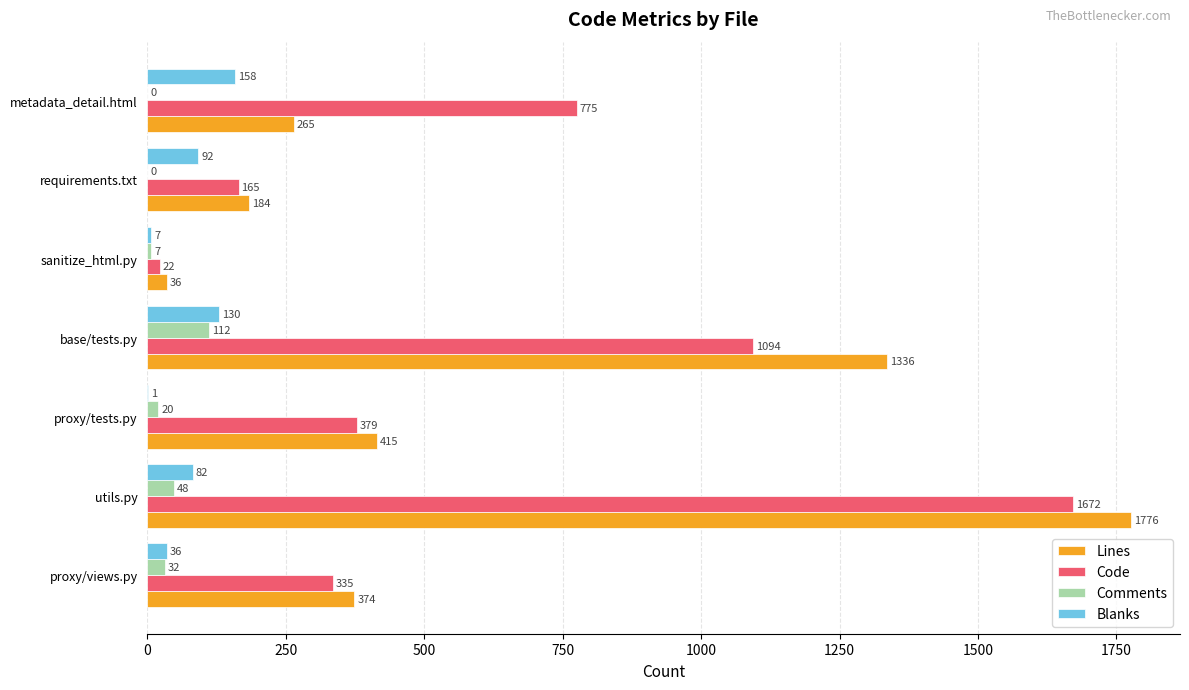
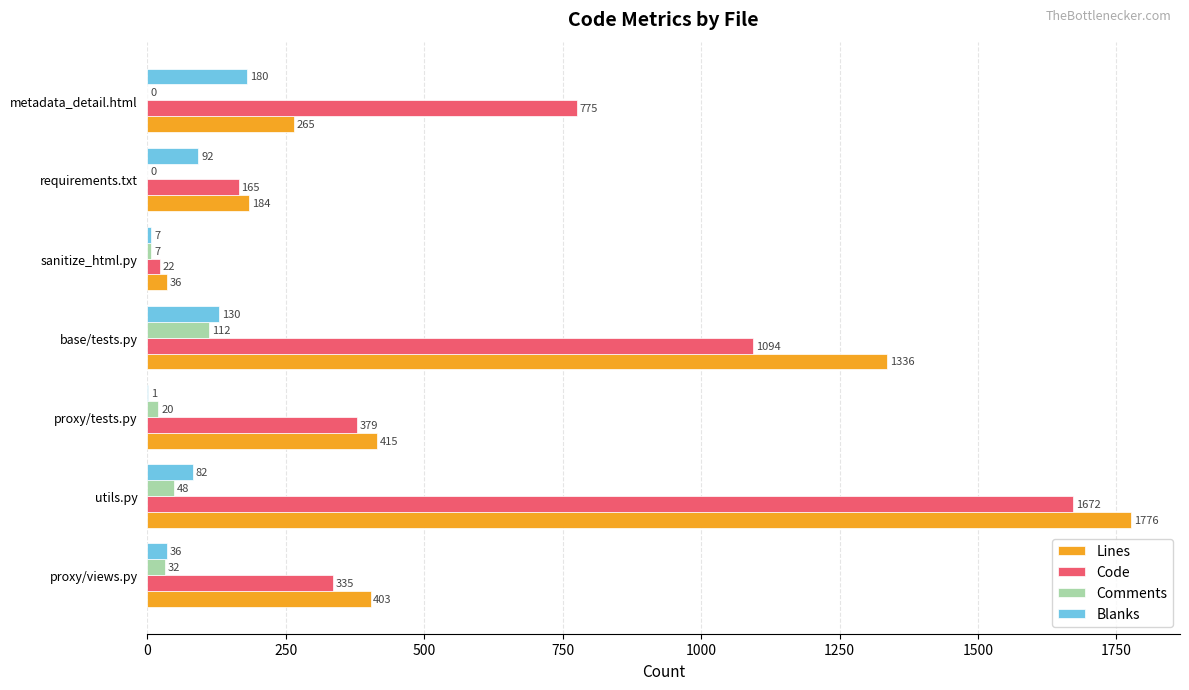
  {
    "Lines": {
      "metadata_detail.html": 265,
      "requirements.txt": 184,
      "sanitize_html.py": 36,
      "base/tests.py": 1336,
      "proxy/tests.py": 415,
      "utils.py": 1776,
-     "proxy/views.py": 374
+     "proxy/views.py": 403
    },
    "Code": {
      "metadata_detail.html": 775,
      "requirements.txt": 165,
      "sanitize_html.py": 22,
      "base/tests.py": 1094,
      "proxy/tests.py": 379,
      "utils.py": 1672,
      "proxy/views.py": 335
    },
    "Comments": {
      "metadata_detail.html": 0,
      "requirements.txt": 0,
      "sanitize_html.py": 7,
      "base/tests.py": 112,
      "proxy/tests.py": 20,
      "utils.py": 48,
      "proxy/views.py": 32
    },
    "Blanks": {
-     "metadata_detail.html": 158,
+     "metadata_detail.html": 180,
      "requirements.txt": 92,
      "sanitize_html.py": 7,
      "base/tests.py": 130,
      "proxy/tests.py": 1,
      "utils.py": 82,
      "proxy/views.py": 36
    }
  }
